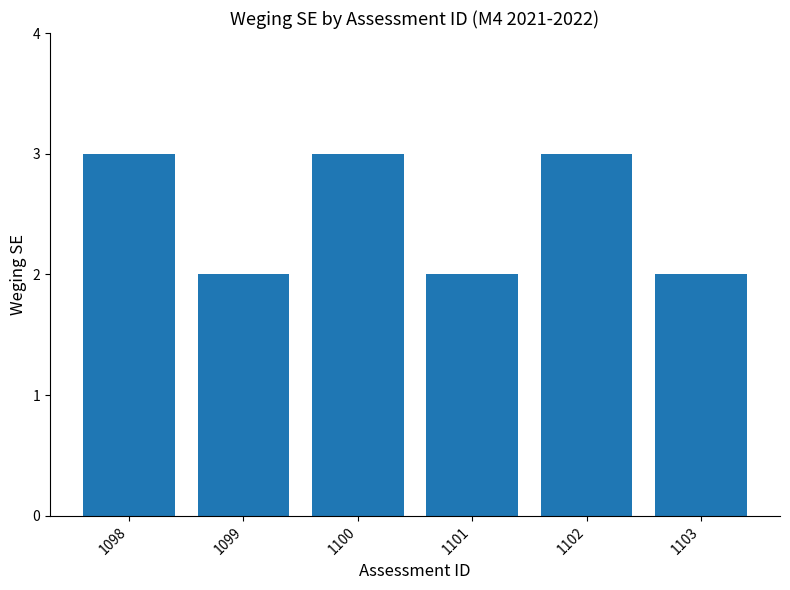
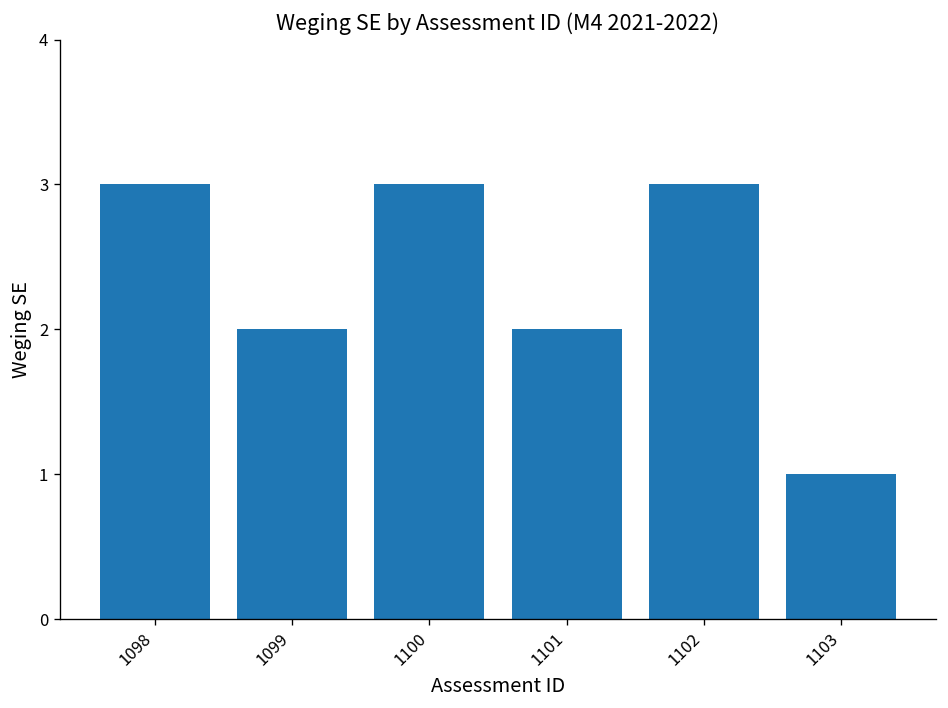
  {
    "1098": 3,
    "1099": 2,
    "1100": 3,
    "1101": 2,
    "1102": 3,
-   "1103": 2
+   "1103": 1
  }
